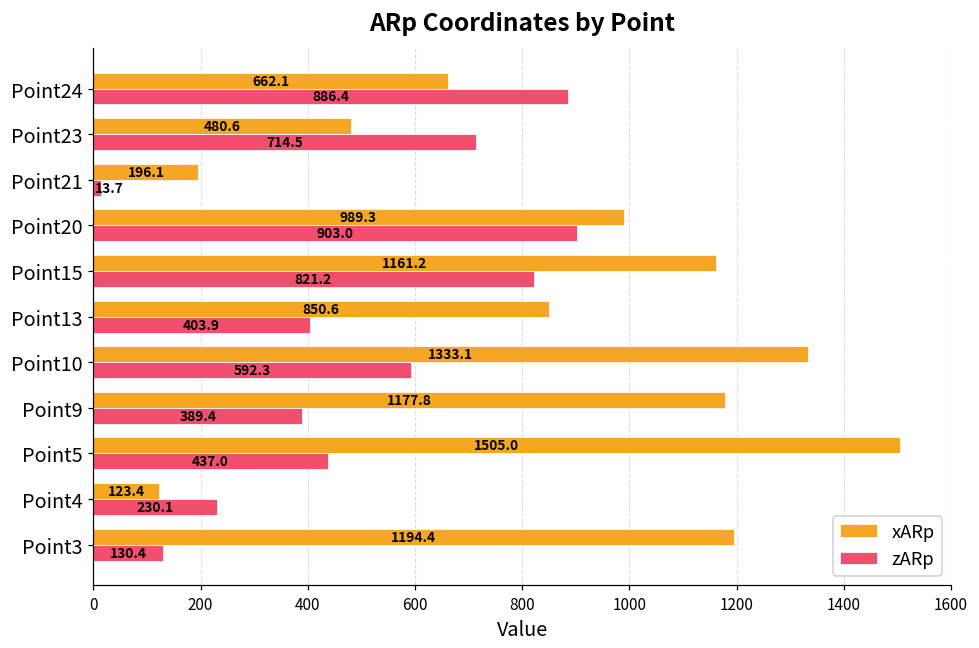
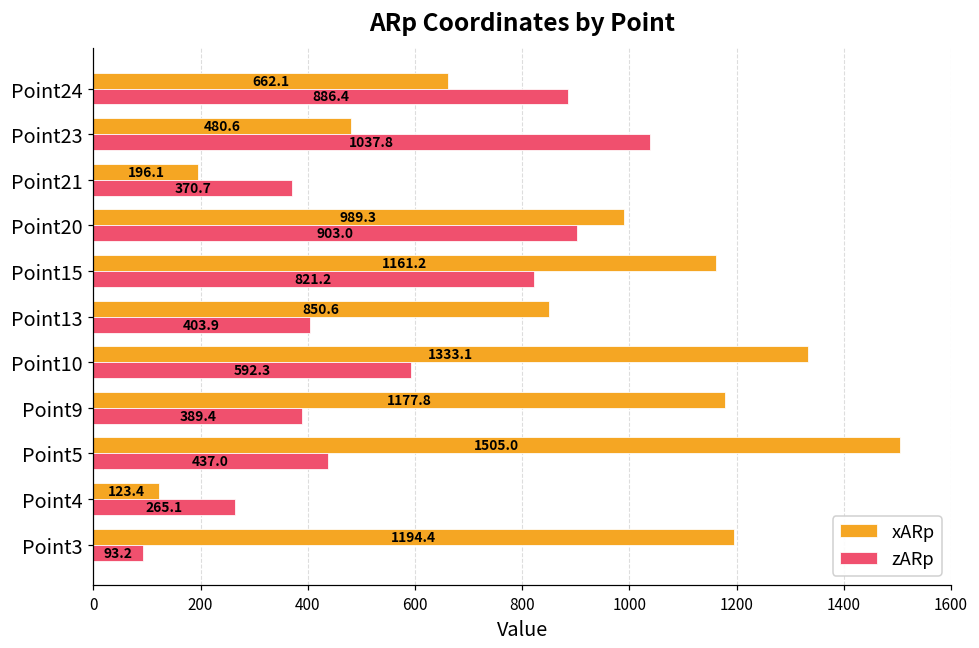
  {
    "xARp": {
      "Point24": 662.1,
      "Point23": 480.6,
      "Point21": 196.1,
      "Point20": 989.3,
      "Point15": 1161.2,
      "Point13": 850.6,
      "Point10": 1333.1,
      "Point9": 1177.8,
      "Point5": 1505.0,
      "Point4": 123.4,
      "Point3": 1194.4
    },
    "zARp": {
      "Point24": 886.4,
-     "Point23": 714.5,
-     "Point21": 13.7,
+     "Point23": 1037.8,
+     "Point21": 370.7,
      "Point20": 903.0,
      "Point15": 821.2,
      "Point13": 403.9,
      "Point10": 592.3,
      "Point9": 389.4,
      "Point5": 437.0,
-     "Point4": 230.1,
-     "Point3": 130.4
+     "Point4": 265.1,
+     "Point3": 93.2
    }
  }
